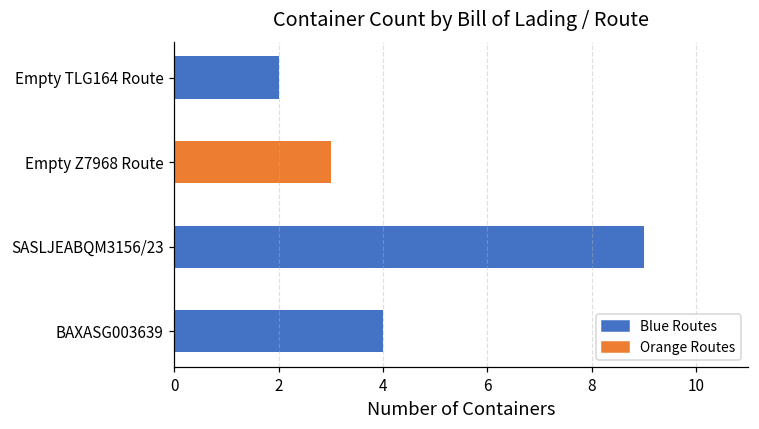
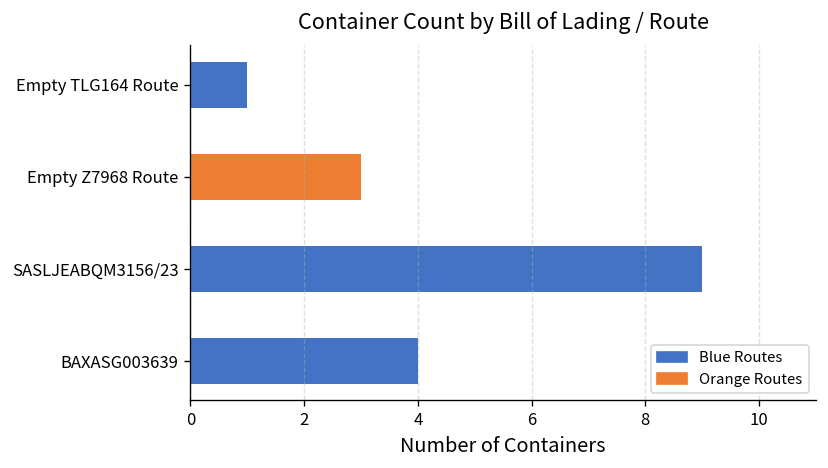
  {
-   "Empty TLG164 Route": 2,
+   "Empty TLG164 Route": 1,
    "Empty Z7968 Route": 3,
    "SASLJEABQM3156/23": 9,
    "BAXASG003639": 4
  }
